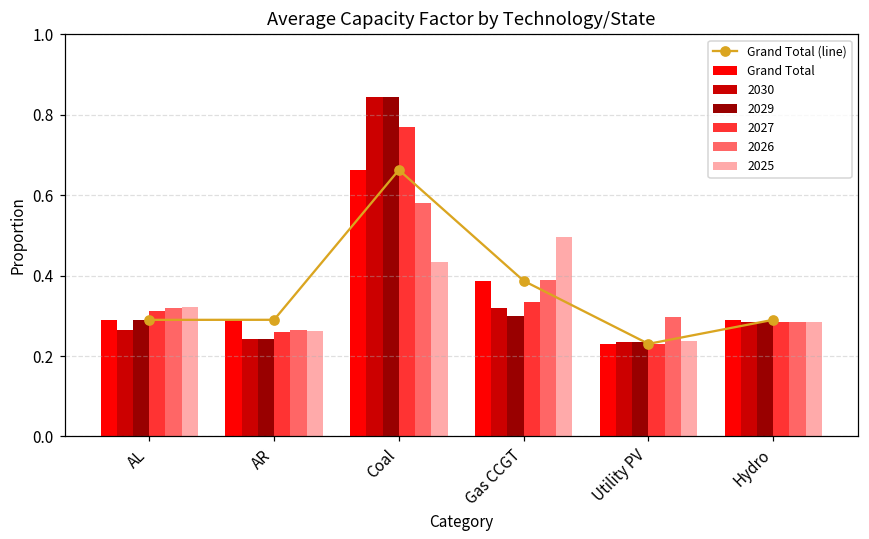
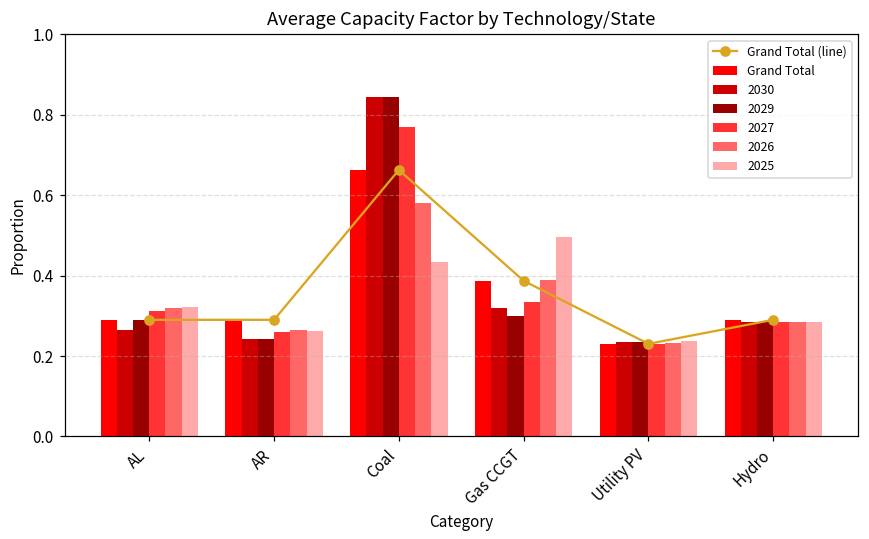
  {
    "Grand Total (line)": {
      "AL": 0.29,
      "AR": 0.29,
      "Coal": 0.66,
      "Gas CCGT": 0.39,
      "Utility PV": 0.23,
      "Hydro": 0.29
    },
    "2027": {
      "AL": 0.31,
      "AR": 0.26,
      "Coal": 0.77,
      "Gas CCGT": 0.33,
      "Utility PV": 0.23,
      "Hydro": 0.28
    },
    "2026": {
      "AL": 0.32,
      "AR": 0.26,
      "Coal": 0.58,
      "Gas CCGT": 0.39,
-     "Utility PV": 0.30,
+     "Utility PV": 0.23,
      "Hydro": 0.28
    },
    "2025": {
      "AL": 0.32,
      "AR": 0.26,
      "Coal": 0.43,
      "Gas CCGT": 0.50,
      "Utility PV": 0.24,
      "Hydro": 0.28
    }
  }
